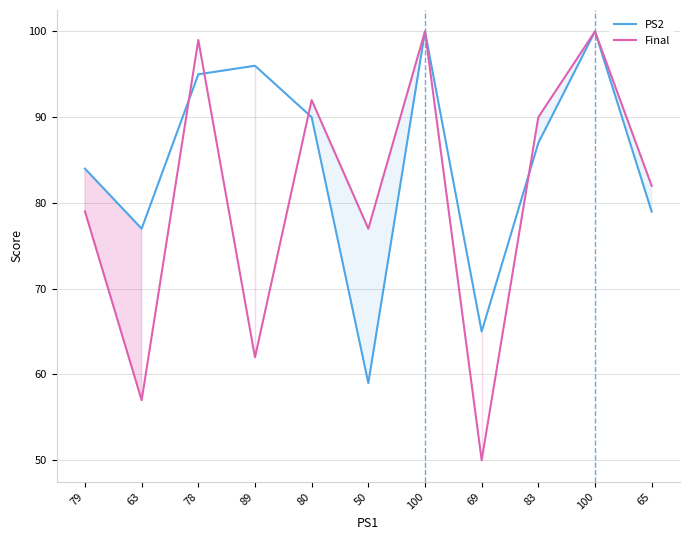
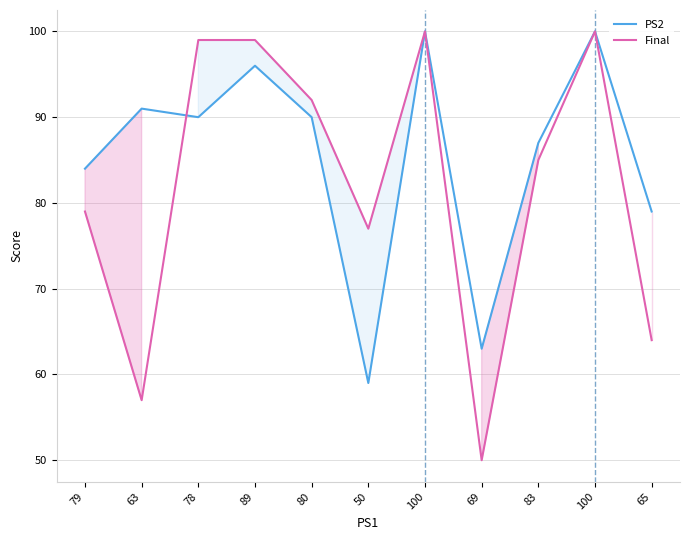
  {
    "PS2": {
      "79": 84,
-     "63": 77,
-     "78": 95,
+     "63": 91,
+     "78": 90,
      "89": 96,
      "80": 90,
      "50": 59,
-     "69": 65,
+     "69": 63,
      "83": 87,
      "65": 79
    },
    "Final": {
      "79": 79,
      "63": 57,
      "78": 99,
-     "89": 62,
+     "89": 99,
      "80": 92,
      "50": 77,
      "69": 50,
-     "83": 90,
-     "65": 82
+     "83": 85,
+     "65": 64
    }
  }
